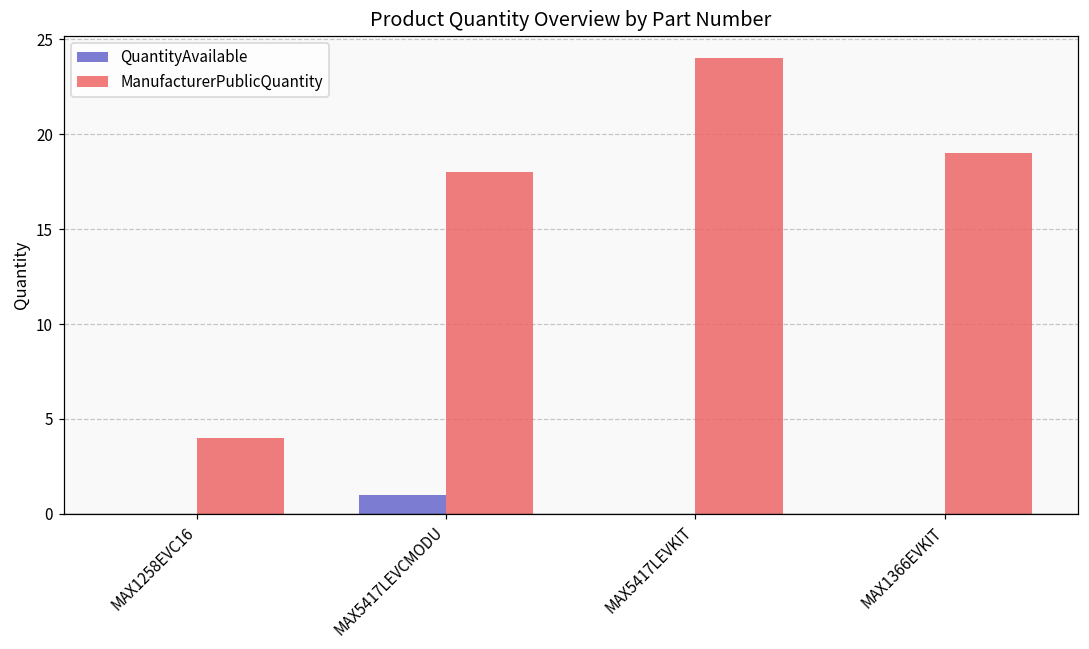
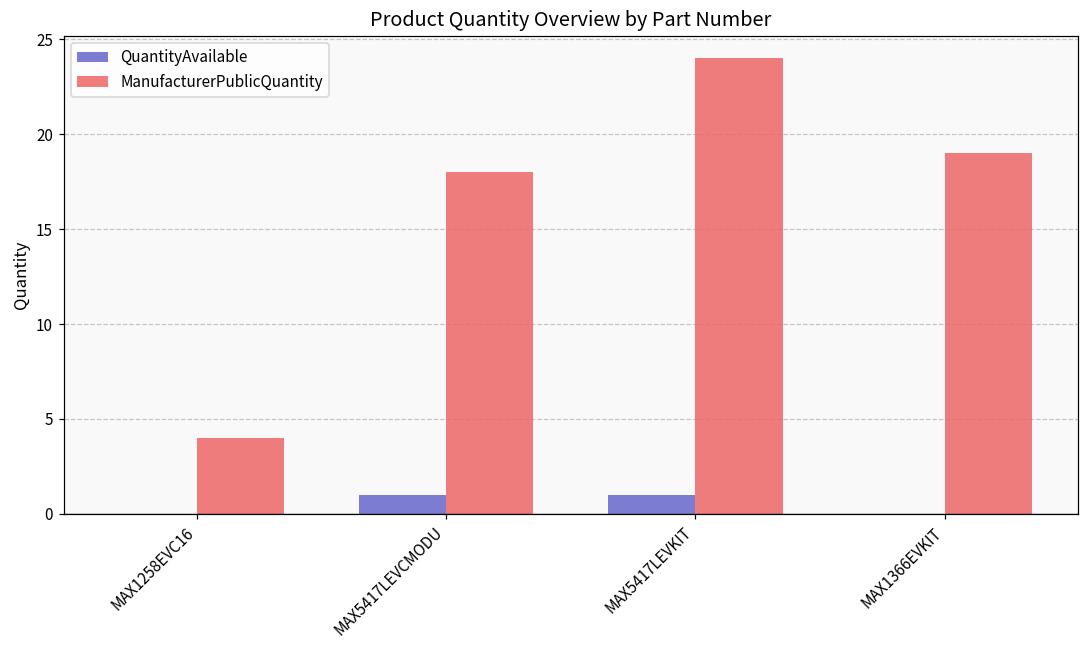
  {
    "QuantityAvailable": {
      "MAX1258EVC16": 0,
      "MAX5417LEVCMODU": 1,
-     "MAX5417LEVKIT": 0,
+     "MAX5417LEVKIT": 1,
      "MAX1366EVKIT": 0
    },
    "ManufacturerPublicQuantity": {
      "MAX1258EVC16": 4,
      "MAX5417LEVCMODU": 18,
      "MAX5417LEVKIT": 24,
      "MAX1366EVKIT": 19
    }
  }
